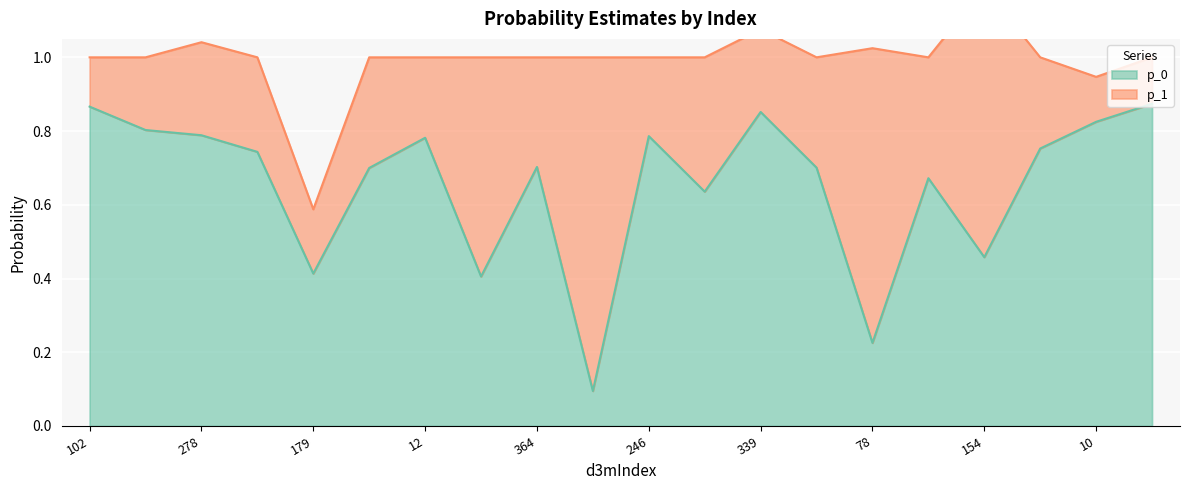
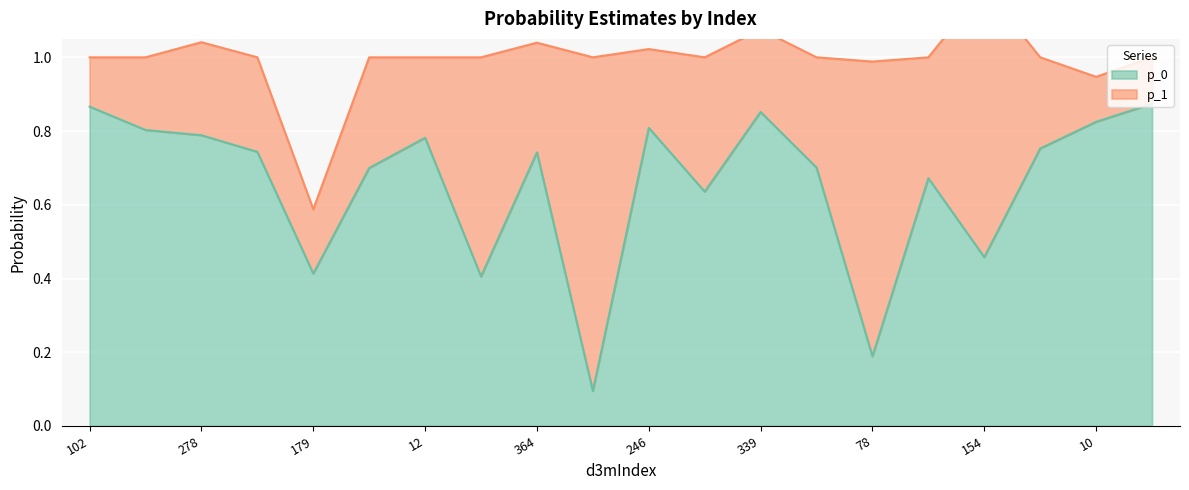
  {
    "p_0": {
      "102": 0.87,
      "278": 0.79,
      "179": 0.41,
      "12": 0.78,
-     "364": 0.70,
-     "246": 0.79,
+     "364": 0.74,
+     "246": 0.81,
      "339": 0.85,
-     "78": 0.23,
+     "78": 0.19,
      "154": 0.46,
      "10": 0.83
    },
    "p_1": {
      "102": 0.13,
      "278": 0.25,
      "179": 0.17,
      "12": 0.22,
      "364": 0.30,
      "246": 0.21,
      "78": 0.80,
      "10": 0.12
    }
  }
